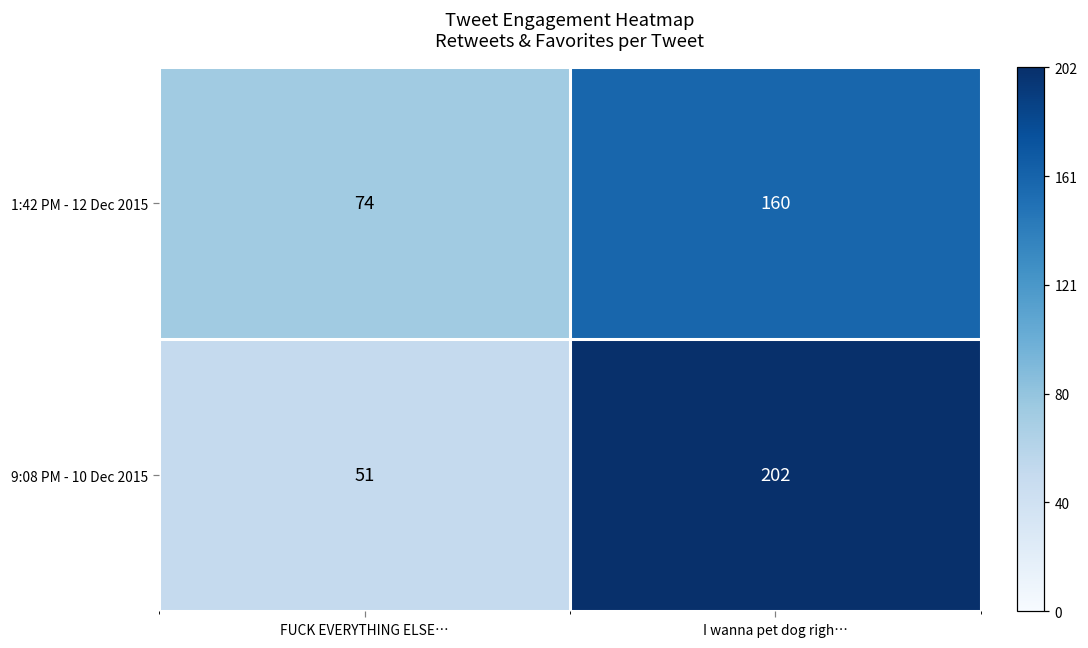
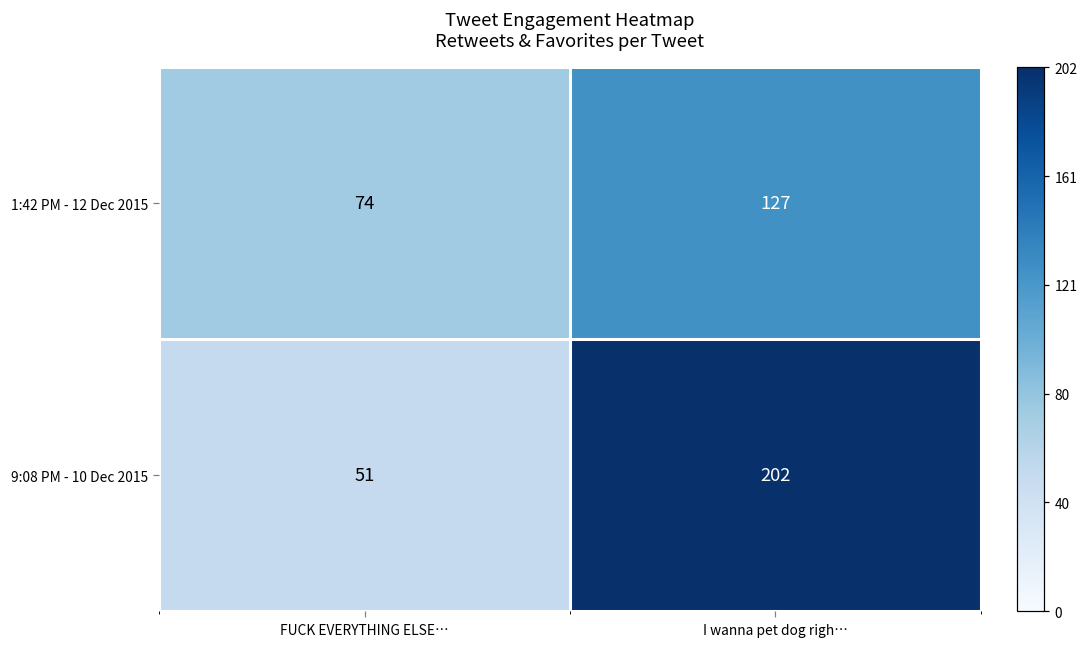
  {
    "1:42 PM - 12 Dec 2015": {
      "FUCK EVERYTHING ELSE…": 74,
-     "I wanna pet dog righ…": 160
+     "I wanna pet dog righ…": 127
    },
    "9:08 PM - 10 Dec 2015": {
      "FUCK EVERYTHING ELSE…": 51,
      "I wanna pet dog righ…": 202
    }
  }
